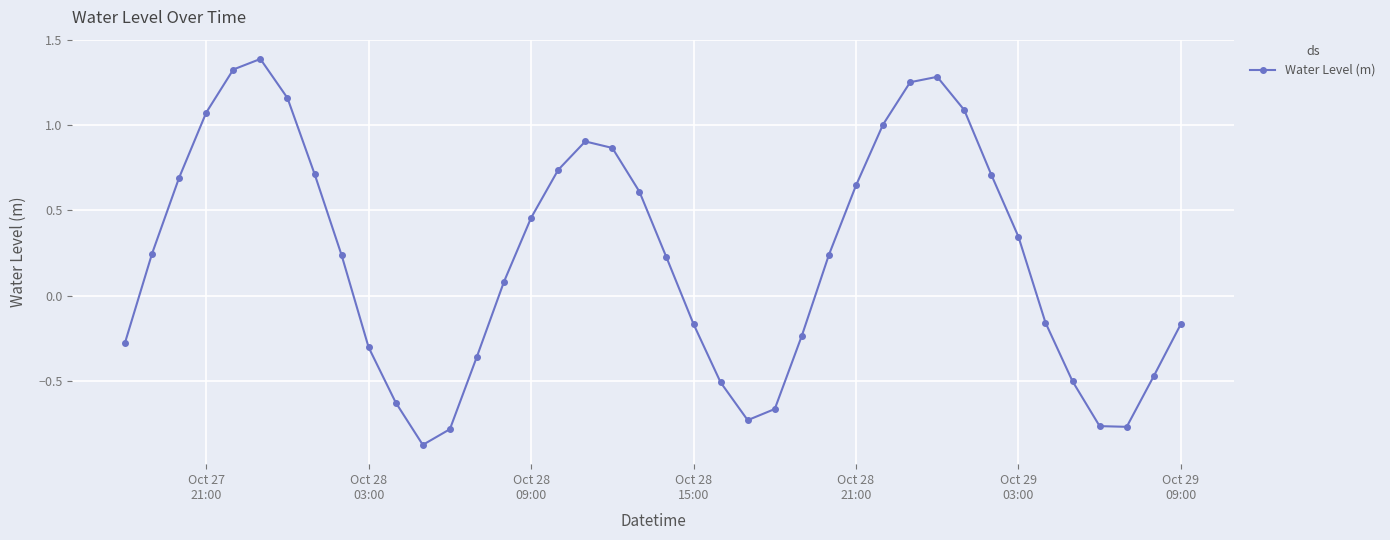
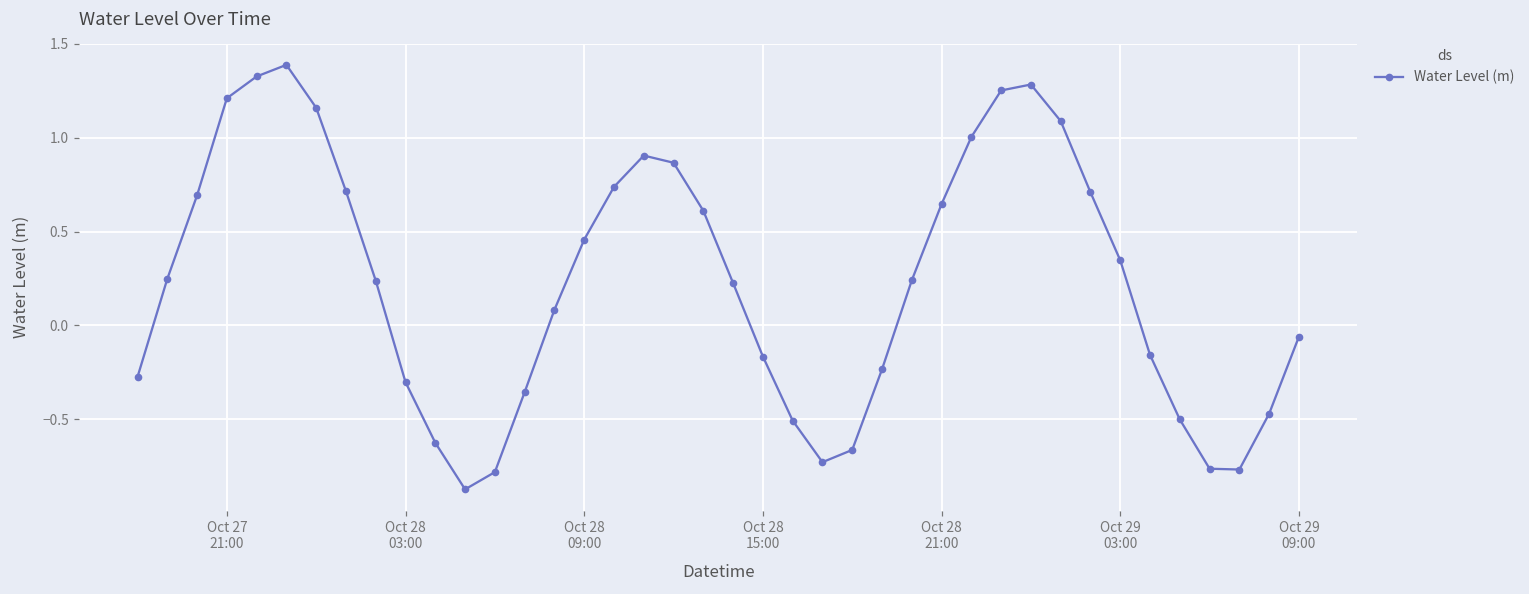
  {
-   "Oct 27 21:00": 1.07,
+   "Oct 27 21:00": 1.21,
    "Oct 28 03:00": -0.30,
    "Oct 28 09:00": 0.46,
    "Oct 28 15:00": -0.17,
    "Oct 28 21:00": 0.65,
    "Oct 29 03:00": 0.35,
-   "Oct 29 09:00": -0.17
+   "Oct 29 09:00": -0.06
  }
